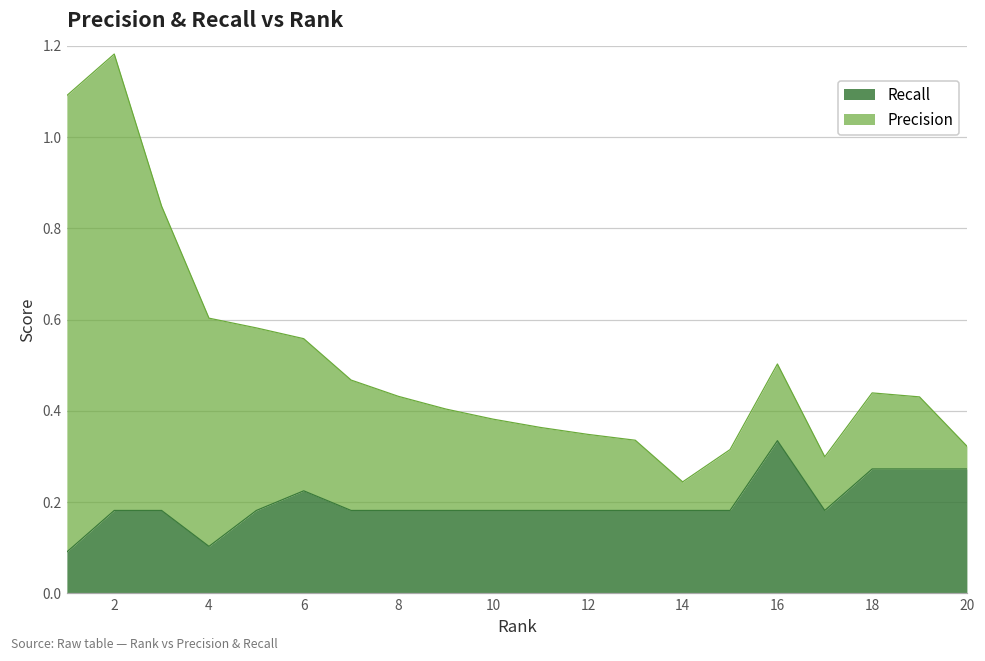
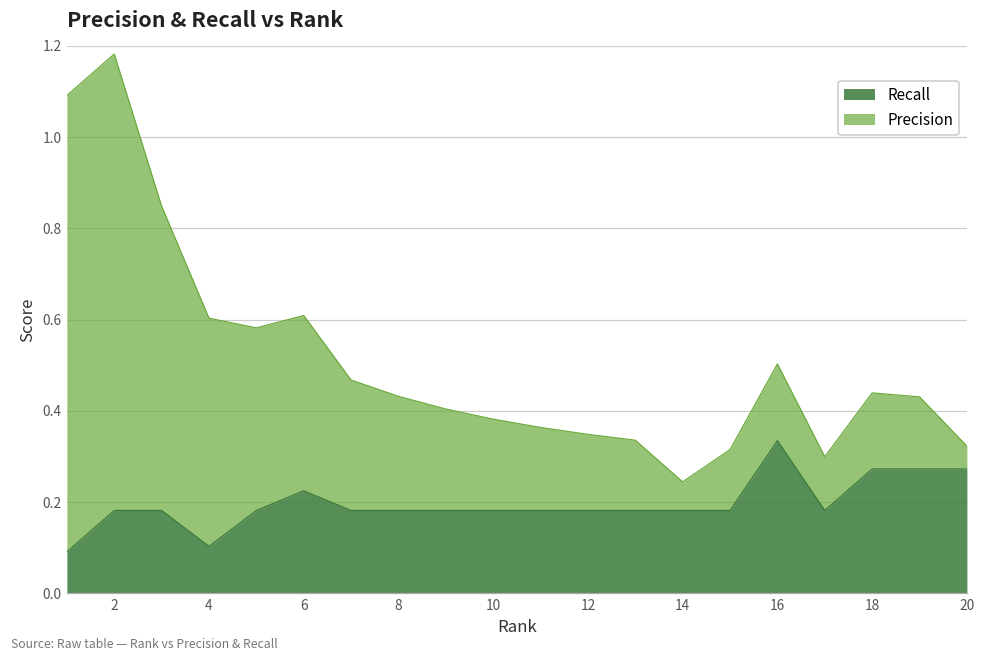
  {
    "Recall": {
      "2": 0.18,
      "4": 0.10,
      "6": 0.22,
      "8": 0.18,
      "10": 0.18,
      "12": 0.18,
      "14": 0.18,
      "16": 0.33,
      "18": 0.27,
      "20": 0.27
    },
    "Precision": {
      "2": 1.00,
      "4": 0.50,
-     "6": 0.33,
+     "6": 0.38,
      "8": 0.25,
      "10": 0.20,
      "12": 0.17,
      "14": 0.06,
      "16": 0.17,
      "18": 0.17,
      "20": 0.05
    }
  }
